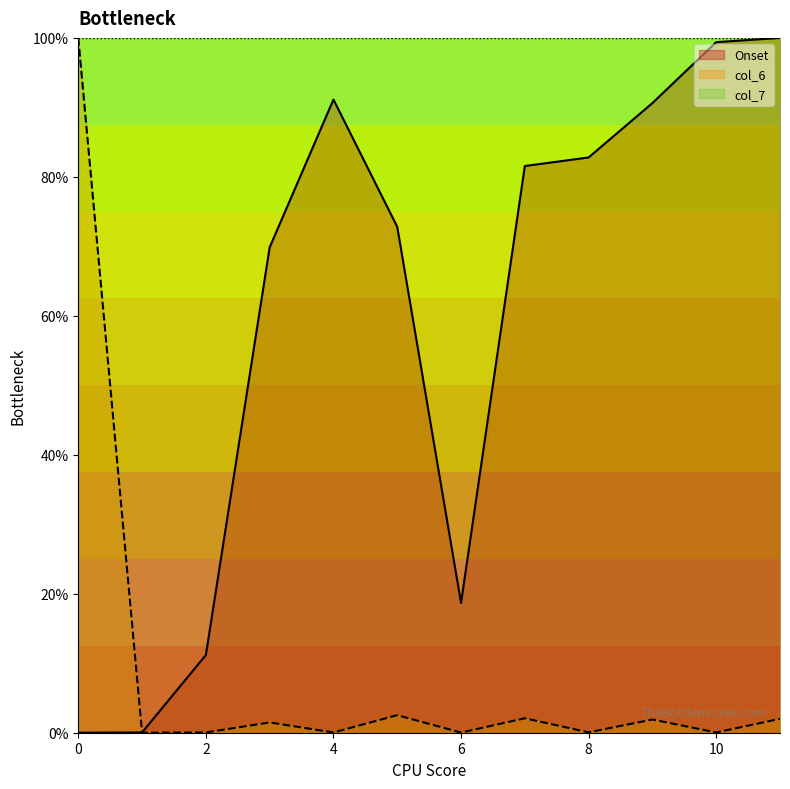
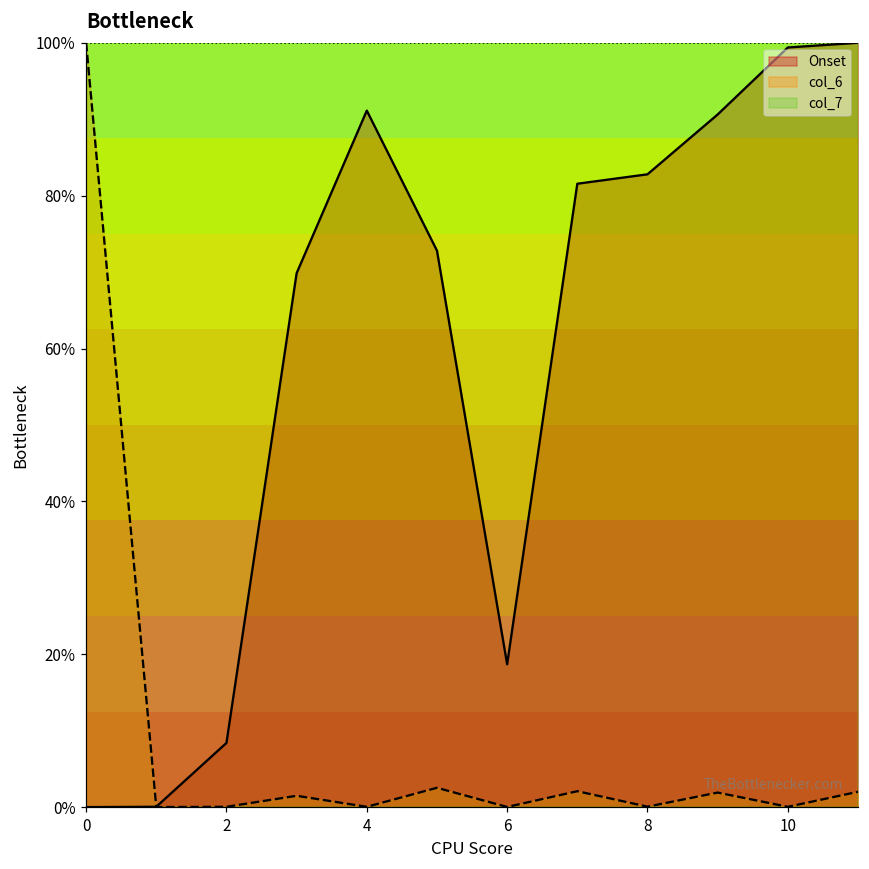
  {
    "Onset": {
      "0": "0%",
-     "2": "11%",
+     "2": "8%",
      "4": "91%",
      "6": "19%",
      "8": "83%",
      "10": "99%"
    },
    "col_6": {
      "2": "0%",
      "4": "0%",
      "6": "0%",
      "8": "0%",
      "10": "0%"
    },
    "col_7": {
      "2": "100%",
      "4": "100%",
      "6": "100%",
      "8": "100%",
      "10": "100%"
    }
  }
